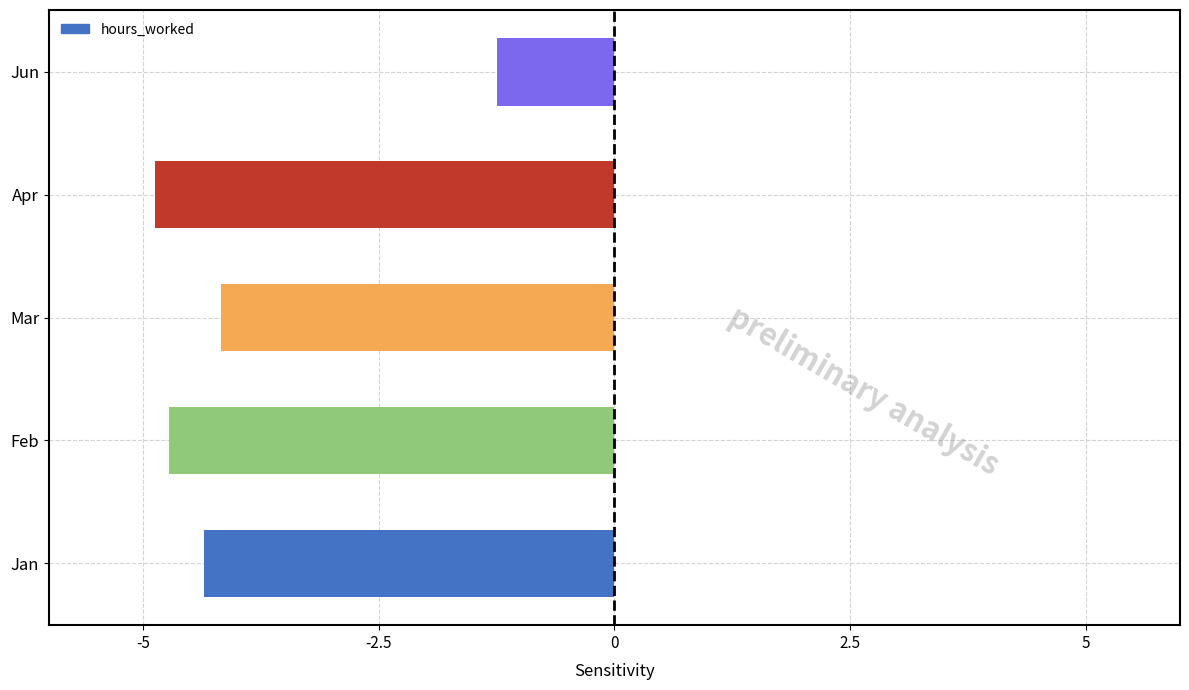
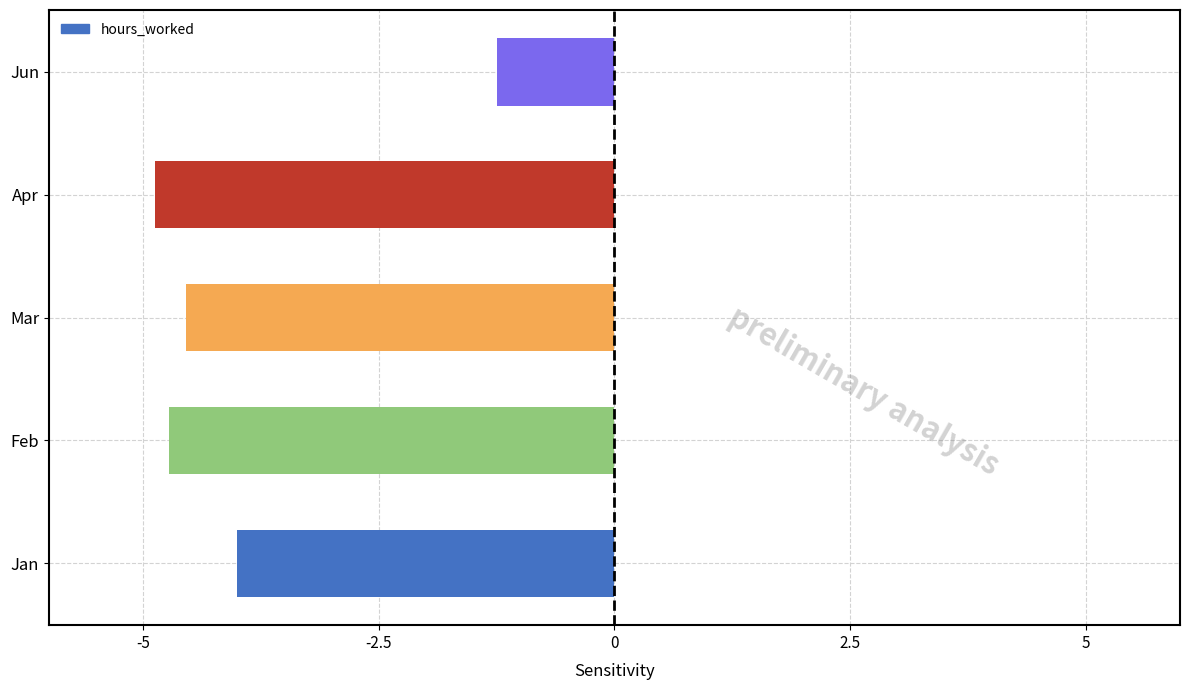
  {
    "Jun": -1.3,
    "Apr": -4.9,
-   "Mar": -4.2,
+   "Mar": -4.6,
    "Feb": -4.7,
-   "Jan": -4.4
+   "Jan": -4.0
  }
